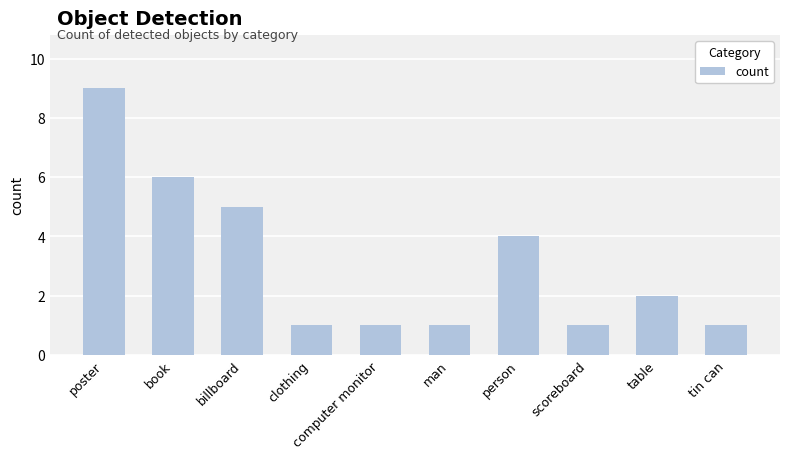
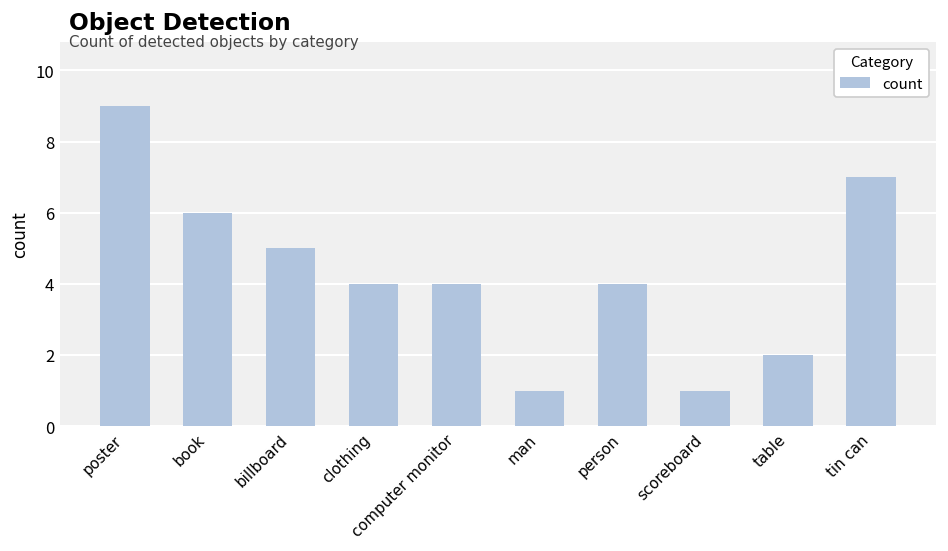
  {
    "poster": 9,
    "book": 6,
    "billboard": 5,
-   "clothing": 1,
-   "computer monitor": 1,
+   "clothing": 4,
+   "computer monitor": 4,
    "man": 1,
    "person": 4,
    "scoreboard": 1,
    "table": 2,
-   "tin can": 1
+   "tin can": 7
  }
